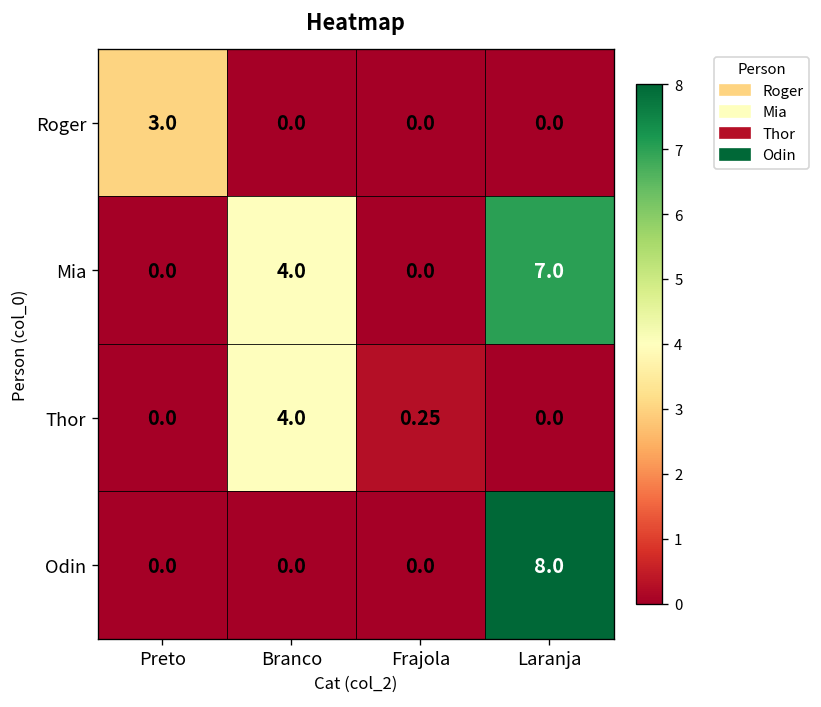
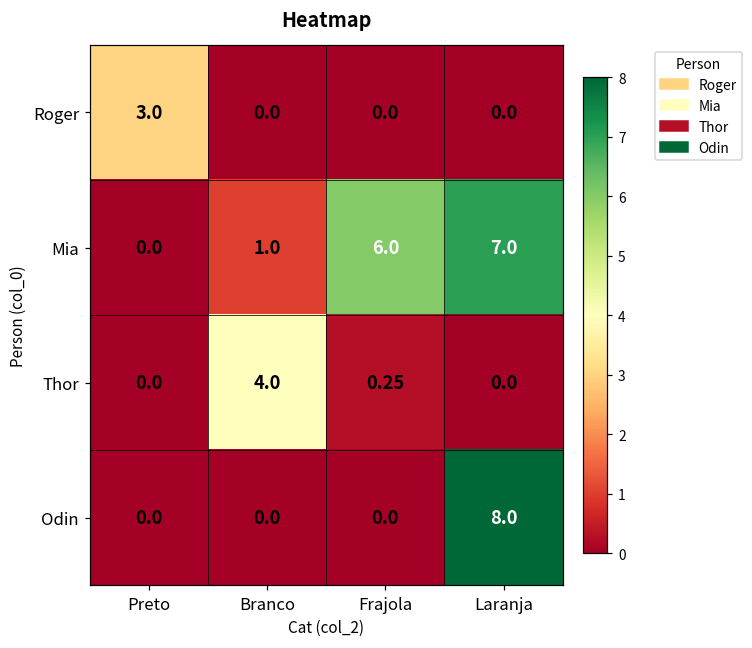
  {
    "Roger": {
      "Preto": 3.0,
      "Branco": 0.0,
      "Frajola": 0.0,
      "Laranja": 0.0
    },
    "Mia": {
      "Preto": 0.0,
-     "Branco": 4.0,
-     "Frajola": 0.0,
+     "Branco": 1.0,
+     "Frajola": 6.0,
      "Laranja": 7.0
    },
    "Thor": {
      "Preto": 0.0,
      "Branco": 4.0,
      "Frajola": 0.25,
      "Laranja": 0.0
    },
    "Odin": {
      "Preto": 0.0,
      "Branco": 0.0,
      "Frajola": 0.0,
      "Laranja": 8.0
    }
  }
